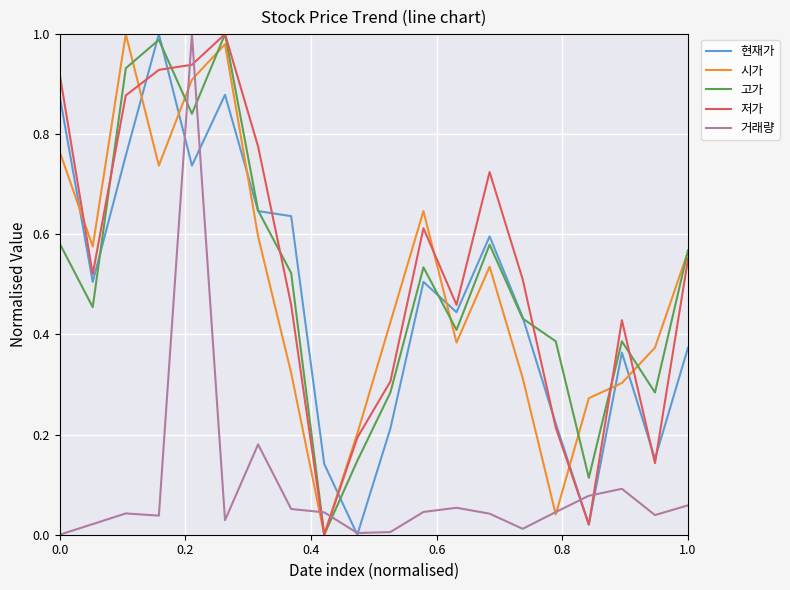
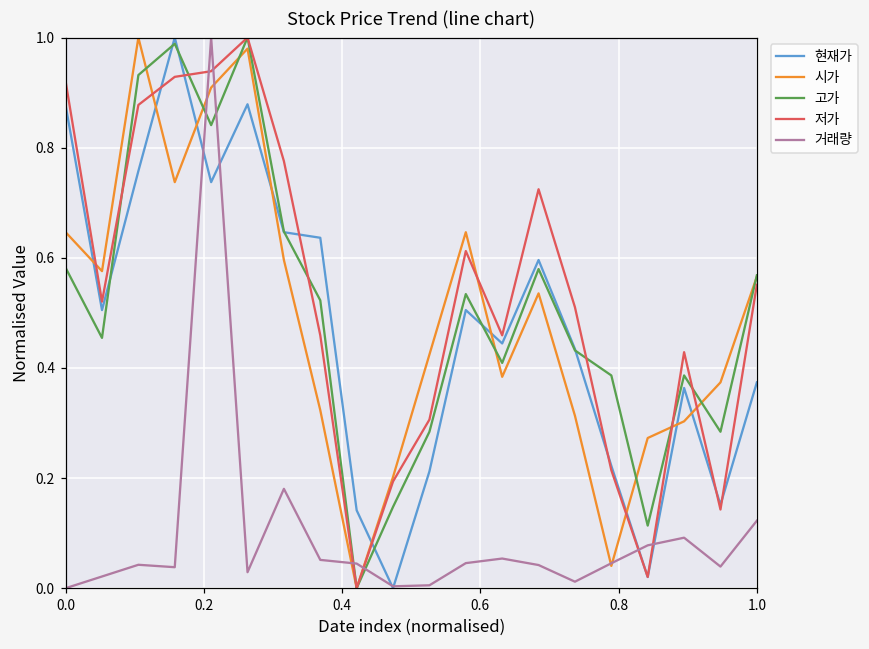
  {
    "현재가": {
      "0.0": 0.88,
      "1.0": 0.37
    },
    "시가": {
-     "0.0": 0.77
+     "0.0": 0.65
    },
    "고가": {
      "0.0": 0.58
    },
    "저가": {
      "0.0": 0.92,
      "1.0": 0.55
    },
    "거래량": {
      "0.0": 0.00,
-     "1.0": 0.06
+     "1.0": 0.12
    }
  }
